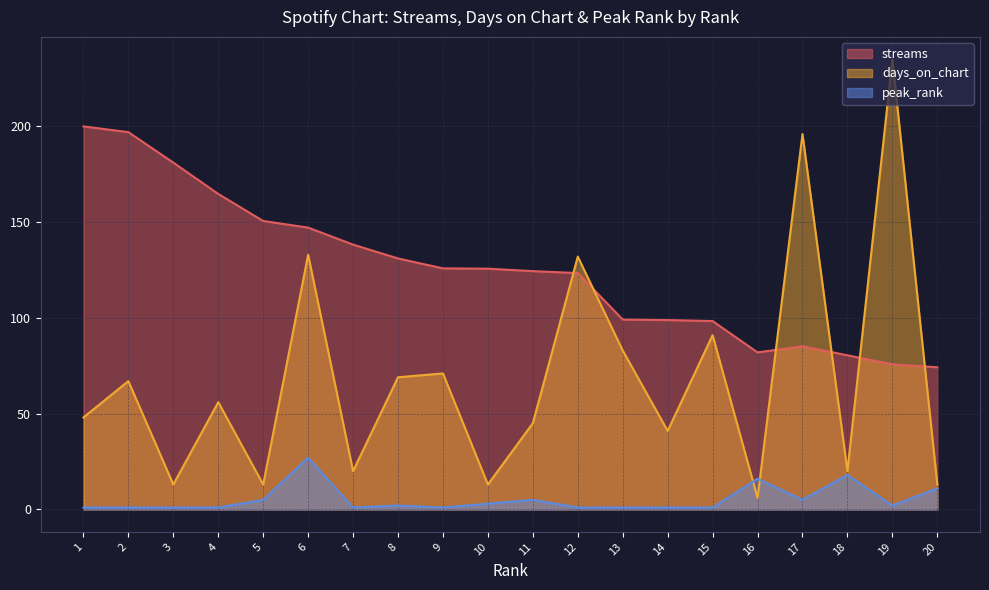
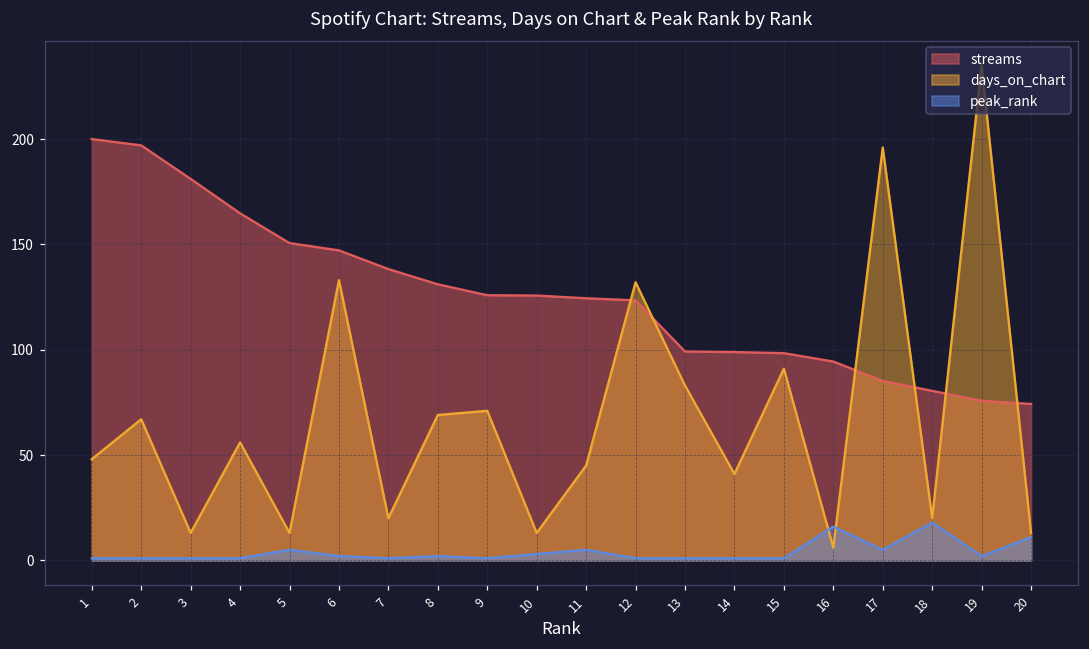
  {
    "streams": {
      "1": 200,
      "2": 197,
      "3": 181,
      "4": 165,
      "5": 151,
      "6": 147,
      "7": 138,
      "8": 131,
      "9": 126,
      "10": 126,
      "11": 124,
      "12": 123,
      "13": 99,
      "14": 99,
      "15": 98,
-     "16": 82,
+     "16": 94,
      "17": 85,
      "18": 80,
      "19": 76,
      "20": 74
    },
    "days_on_chart": {
      "1": 48,
      "2": 67,
      "3": 13,
      "4": 56,
      "5": 13,
      "6": 133,
      "7": 20,
      "8": 69,
      "9": 71,
      "10": 13,
      "11": 45,
      "12": 132,
      "13": 83,
      "14": 41,
      "15": 91,
      "16": 6,
      "17": 196,
      "18": 20,
      "20": 13
    },
    "peak_rank": {
      "1": 1,
      "2": 1,
      "3": 1,
      "4": 1,
      "5": 5,
-     "6": 27,
+     "6": 2,
      "7": 1,
      "8": 2,
      "9": 1,
      "10": 3,
      "11": 5,
      "12": 1,
      "13": 1,
      "14": 1,
      "15": 1,
      "16": 16,
      "17": 5,
      "18": 18,
      "19": 2,
      "20": 11
    }
  }
